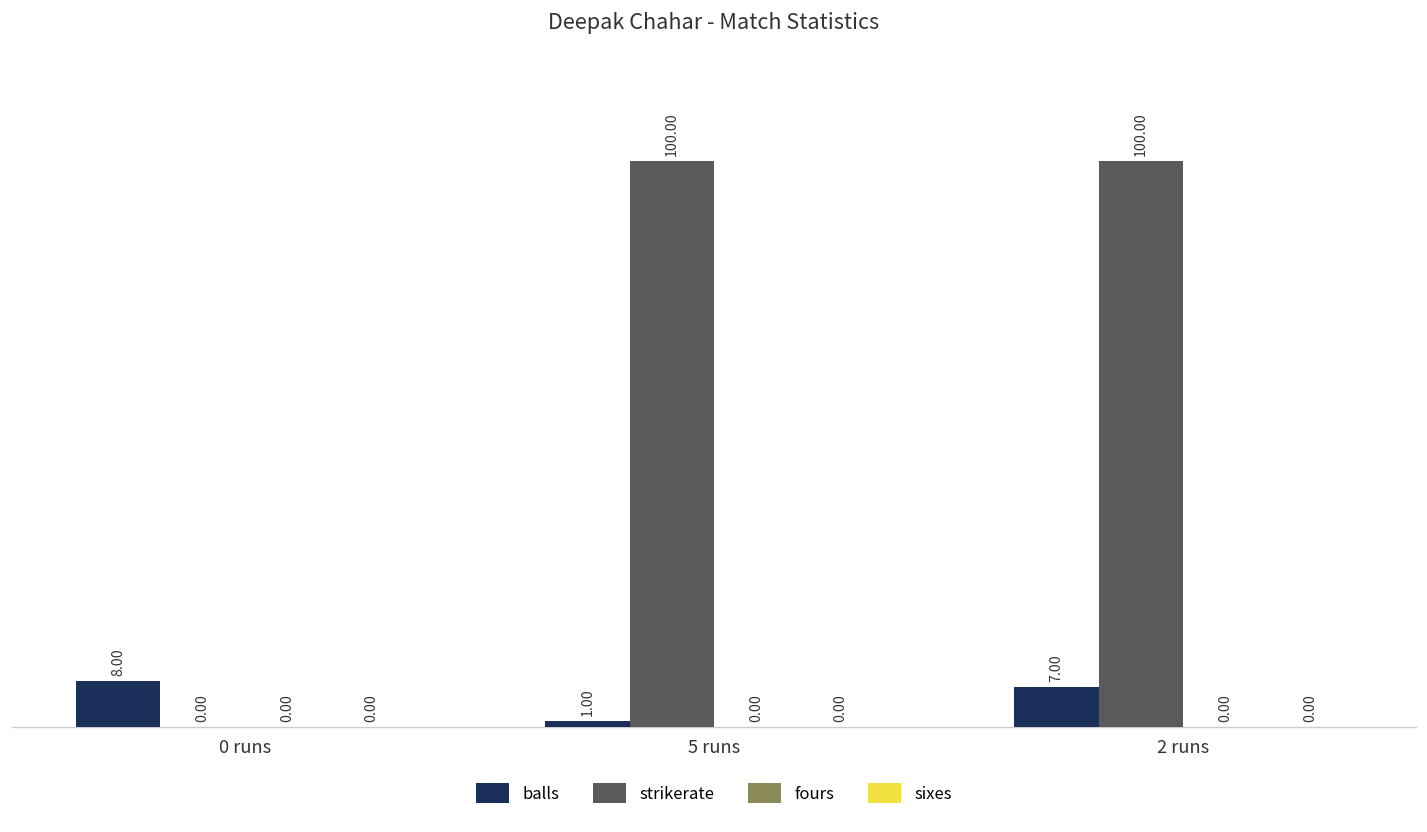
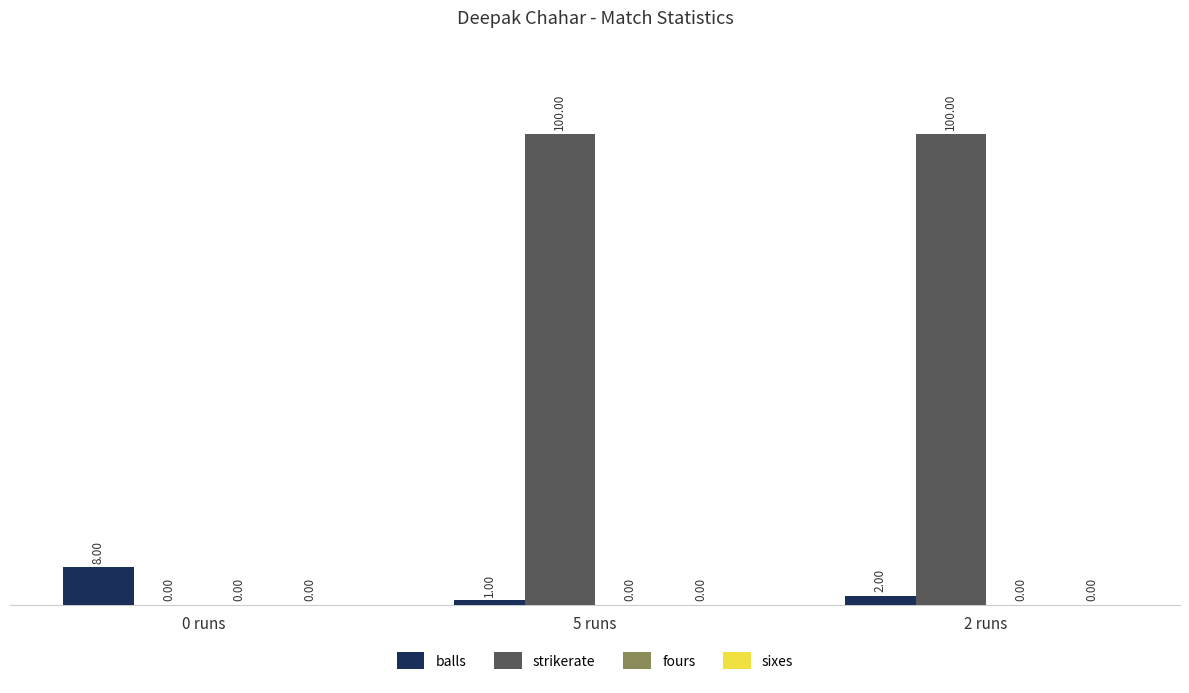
  {
    "balls": {
      "0 runs": 8.00,
      "5 runs": 1.00,
-     "2 runs": 7.00
+     "2 runs": 2.00
    },
    "strikerate": {
      "0 runs": 0.00,
      "5 runs": 100.00,
      "2 runs": 100.00
    },
    "fours": {
      "0 runs": 0.00,
      "5 runs": 0.00,
      "2 runs": 0.00
    },
    "sixes": {
      "0 runs": 0.00,
      "5 runs": 0.00,
      "2 runs": 0.00
    }
  }
